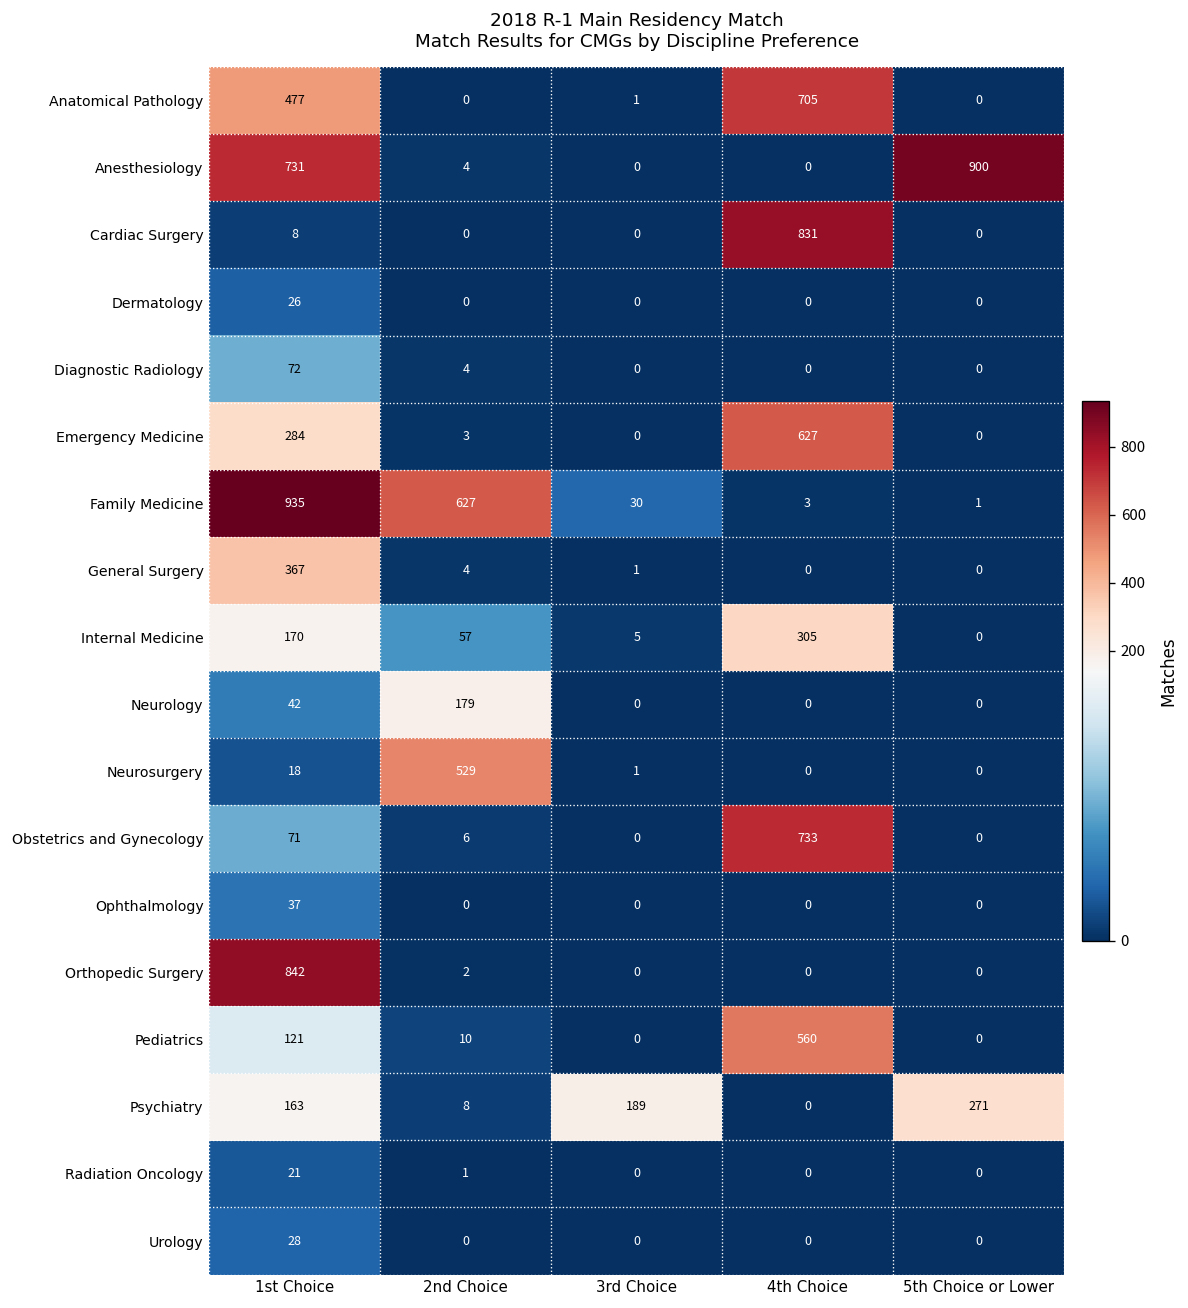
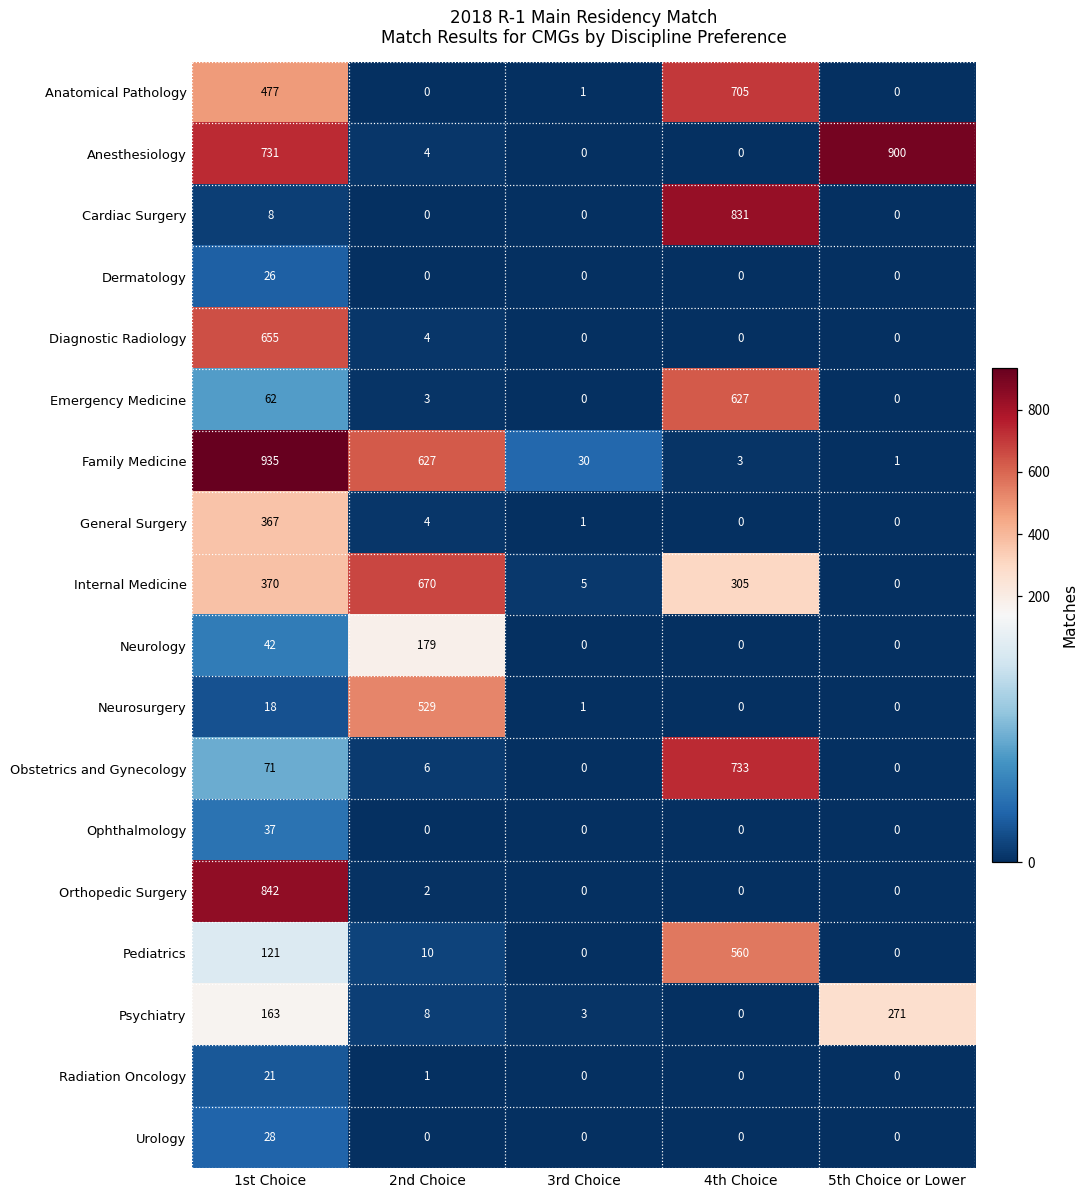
  {
    "Anatomical Pathology": {
      "1st Choice": 477,
      "2nd Choice": 0,
      "3rd Choice": 1,
      "4th Choice": 705,
      "5th Choice or Lower": 0
    },
    "Anesthesiology": {
      "1st Choice": 731,
      "2nd Choice": 4,
      "3rd Choice": 0,
      "4th Choice": 0,
      "5th Choice or Lower": 900
    },
    "Cardiac Surgery": {
      "1st Choice": 8,
      "2nd Choice": 0,
      "3rd Choice": 0,
      "4th Choice": 831,
      "5th Choice or Lower": 0
    },
    "Dermatology": {
      "1st Choice": 26,
      "2nd Choice": 0,
      "3rd Choice": 0,
      "4th Choice": 0,
      "5th Choice or Lower": 0
    },
    "Diagnostic Radiology": {
-     "1st Choice": 72,
+     "1st Choice": 655,
      "2nd Choice": 4,
      "3rd Choice": 0,
      "4th Choice": 0,
      "5th Choice or Lower": 0
    },
    "Emergency Medicine": {
-     "1st Choice": 284,
+     "1st Choice": 62,
      "2nd Choice": 3,
      "3rd Choice": 0,
      "4th Choice": 627,
      "5th Choice or Lower": 0
    },
    "Family Medicine": {
      "1st Choice": 935,
      "2nd Choice": 627,
      "3rd Choice": 30,
      "4th Choice": 3,
      "5th Choice or Lower": 1
    },
    "General Surgery": {
      "1st Choice": 367,
      "2nd Choice": 4,
      "3rd Choice": 1,
      "4th Choice": 0,
      "5th Choice or Lower": 0
    },
    "Internal Medicine": {
-     "1st Choice": 170,
-     "2nd Choice": 57,
+     "1st Choice": 370,
+     "2nd Choice": 670,
      "3rd Choice": 5,
      "4th Choice": 305,
      "5th Choice or Lower": 0
    },
    "Neurology": {
      "1st Choice": 42,
      "2nd Choice": 179,
      "3rd Choice": 0,
      "4th Choice": 0,
      "5th Choice or Lower": 0
    },
    "Neurosurgery": {
      "1st Choice": 18,
      "2nd Choice": 529,
      "3rd Choice": 1,
      "4th Choice": 0,
      "5th Choice or Lower": 0
    },
    "Obstetrics and Gynecology": {
      "1st Choice": 71,
      "2nd Choice": 6,
      "3rd Choice": 0,
      "4th Choice": 733,
      "5th Choice or Lower": 0
    },
    "Ophthalmology": {
      "1st Choice": 37,
      "2nd Choice": 0,
      "3rd Choice": 0,
      "4th Choice": 0,
      "5th Choice or Lower": 0
    },
    "Orthopedic Surgery": {
      "1st Choice": 842,
      "2nd Choice": 2,
      "3rd Choice": 0,
      "4th Choice": 0,
      "5th Choice or Lower": 0
    },
    "Pediatrics": {
      "1st Choice": 121,
      "2nd Choice": 10,
      "3rd Choice": 0,
      "4th Choice": 560,
      "5th Choice or Lower": 0
    },
    "Psychiatry": {
      "1st Choice": 163,
      "2nd Choice": 8,
-     "3rd Choice": 189,
+     "3rd Choice": 3,
      "4th Choice": 0,
      "5th Choice or Lower": 271
    },
    "Radiation Oncology": {
      "1st Choice": 21,
      "2nd Choice": 1,
      "3rd Choice": 0,
      "4th Choice": 0,
      "5th Choice or Lower": 0
    },
    "Urology": {
      "1st Choice": 28,
      "2nd Choice": 0,
      "3rd Choice": 0,
      "4th Choice": 0,
      "5th Choice or Lower": 0
    }
  }
